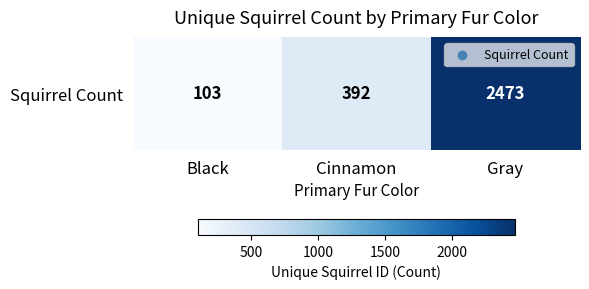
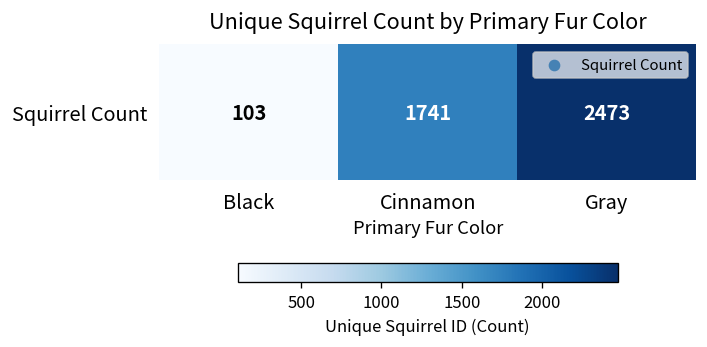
  {
    "Squirrel Count": {
      "Black": 103,
-     "Cinnamon": 392,
+     "Cinnamon": 1741,
      "Gray": 2473
    }
  }
